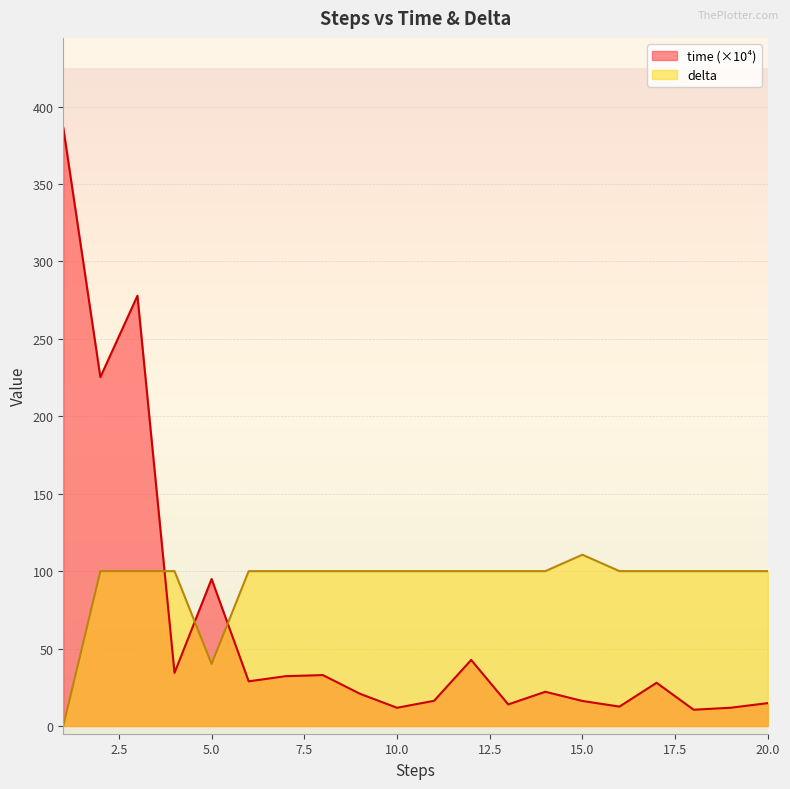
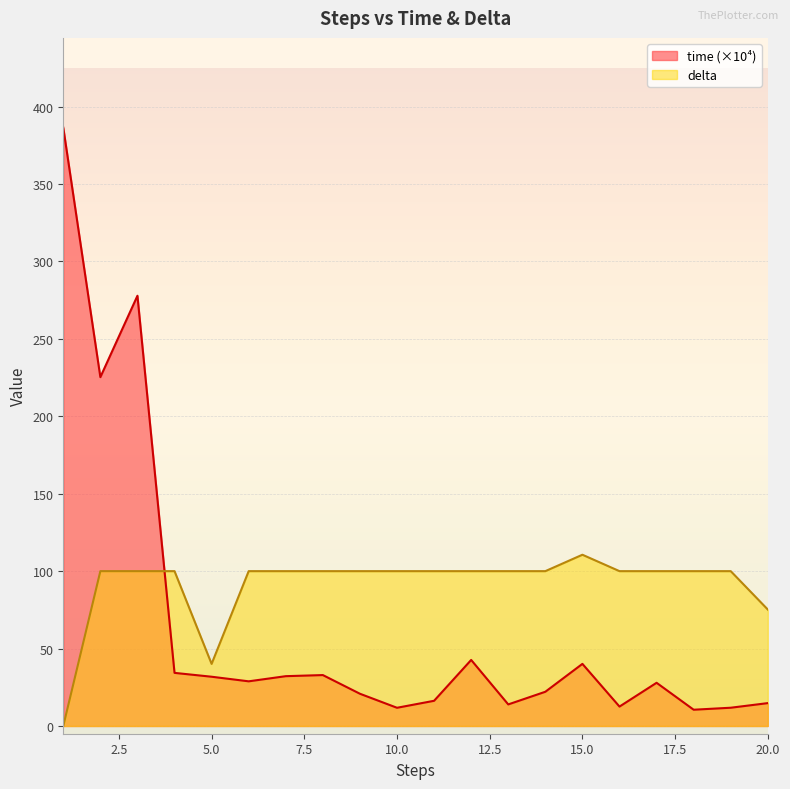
  {
    "time (×10⁴)": {
-     "5.0": 95,
+     "5.0": 32,
      "10.0": 12,
-     "15.0": 16,
+     "15.0": 40,
      "20.0": 15
    },
    "delta": {
      "5.0": 40,
      "10.0": 100,
      "15.0": 111,
-     "20.0": 100
+     "20.0": 75
    }
  }
